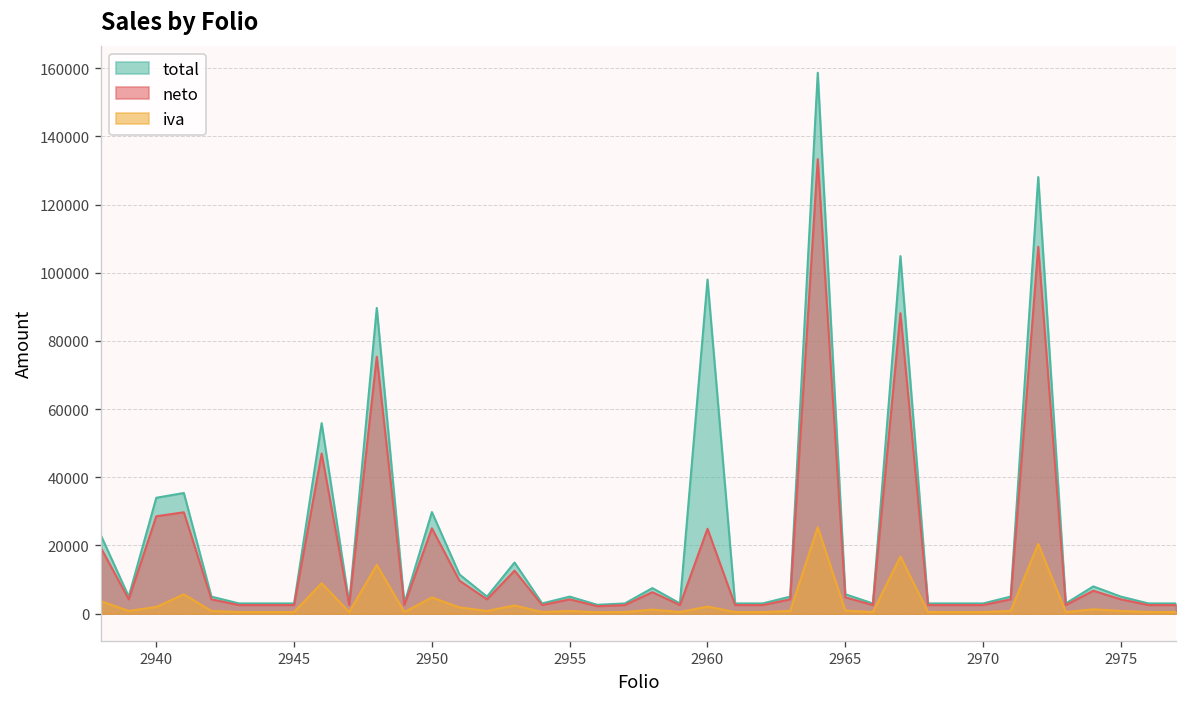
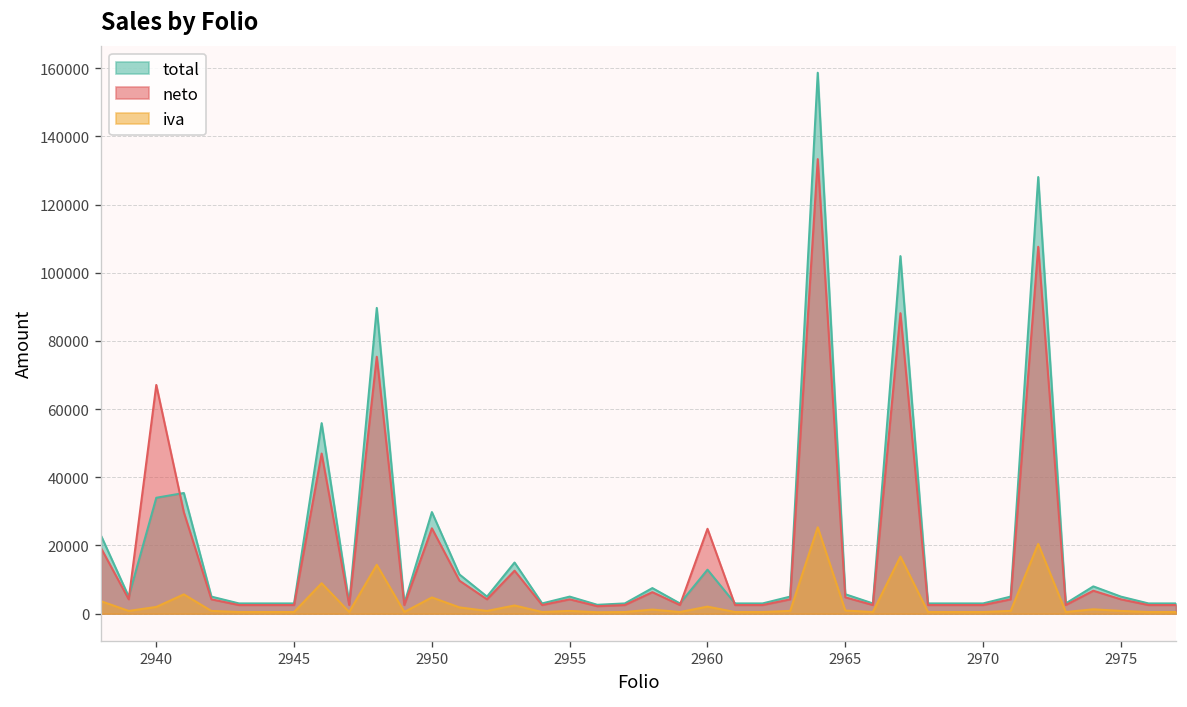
  {
    "total": {
      "2940": 34000,
      "2950": 30000,
-     "2960": 98000,
+     "2960": 13000,
      "2965": 6000
    },
    "neto": {
-     "2940": 29000,
+     "2940": 67000,
      "2950": 25000,
      "2960": 25000,
      "2965": 5000
    },
    "iva": {
      "2940": 2000,
      "2945": 0,
      "2950": 5000,
      "2955": 1000,
      "2960": 2000,
      "2965": 1000,
      "2970": 0,
      "2975": 1000
    }
  }
